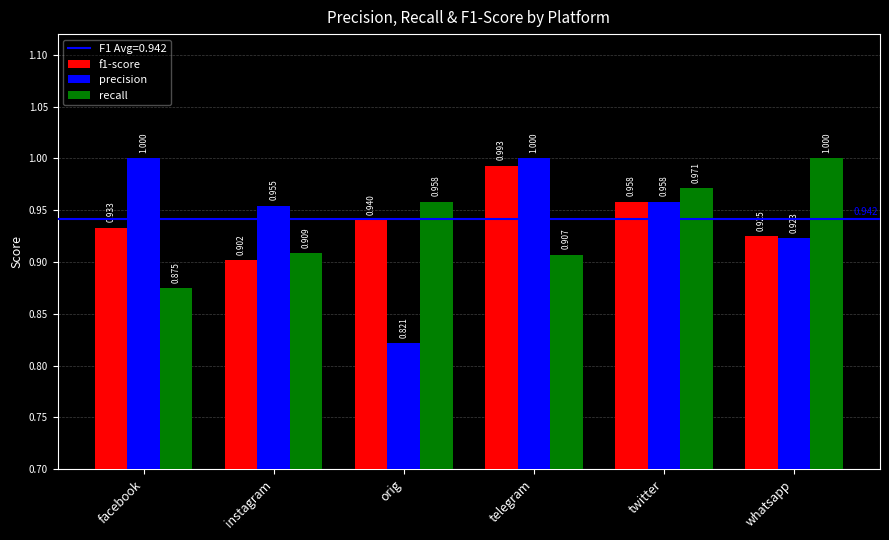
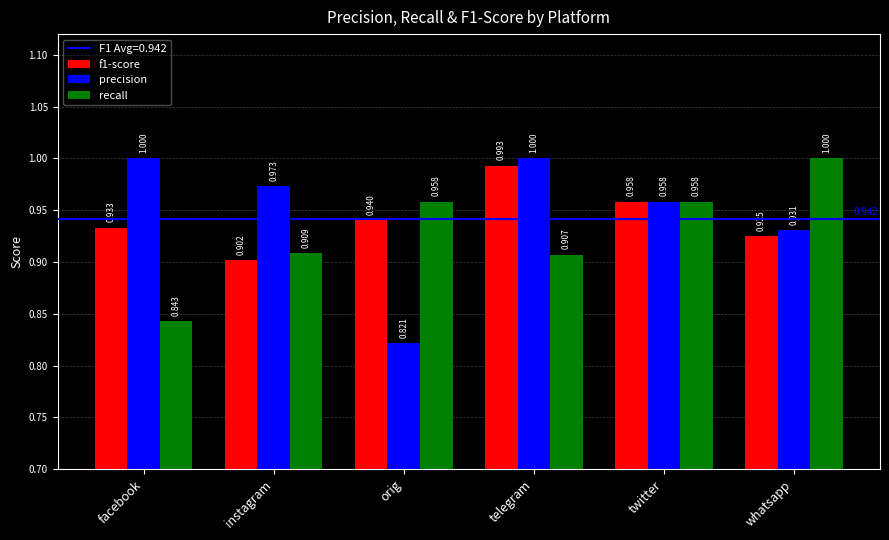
  {
    "f1-score": {
      "facebook": 0.933,
      "instagram": 0.902,
      "orig": 0.940,
      "telegram": 0.993,
      "twitter": 0.958,
      "whatsapp": 0.925
    },
    "precision": {
      "facebook": 1.000,
-     "instagram": 0.955,
+     "instagram": 0.973,
      "orig": 0.821,
      "telegram": 1.000,
      "twitter": 0.958,
-     "whatsapp": 0.923
+     "whatsapp": 0.931
    },
    "recall": {
-     "facebook": 0.875,
+     "facebook": 0.843,
      "instagram": 0.909,
      "orig": 0.958,
      "telegram": 0.907,
-     "twitter": 0.971,
+     "twitter": 0.958,
      "whatsapp": 1.000
    }
  }
